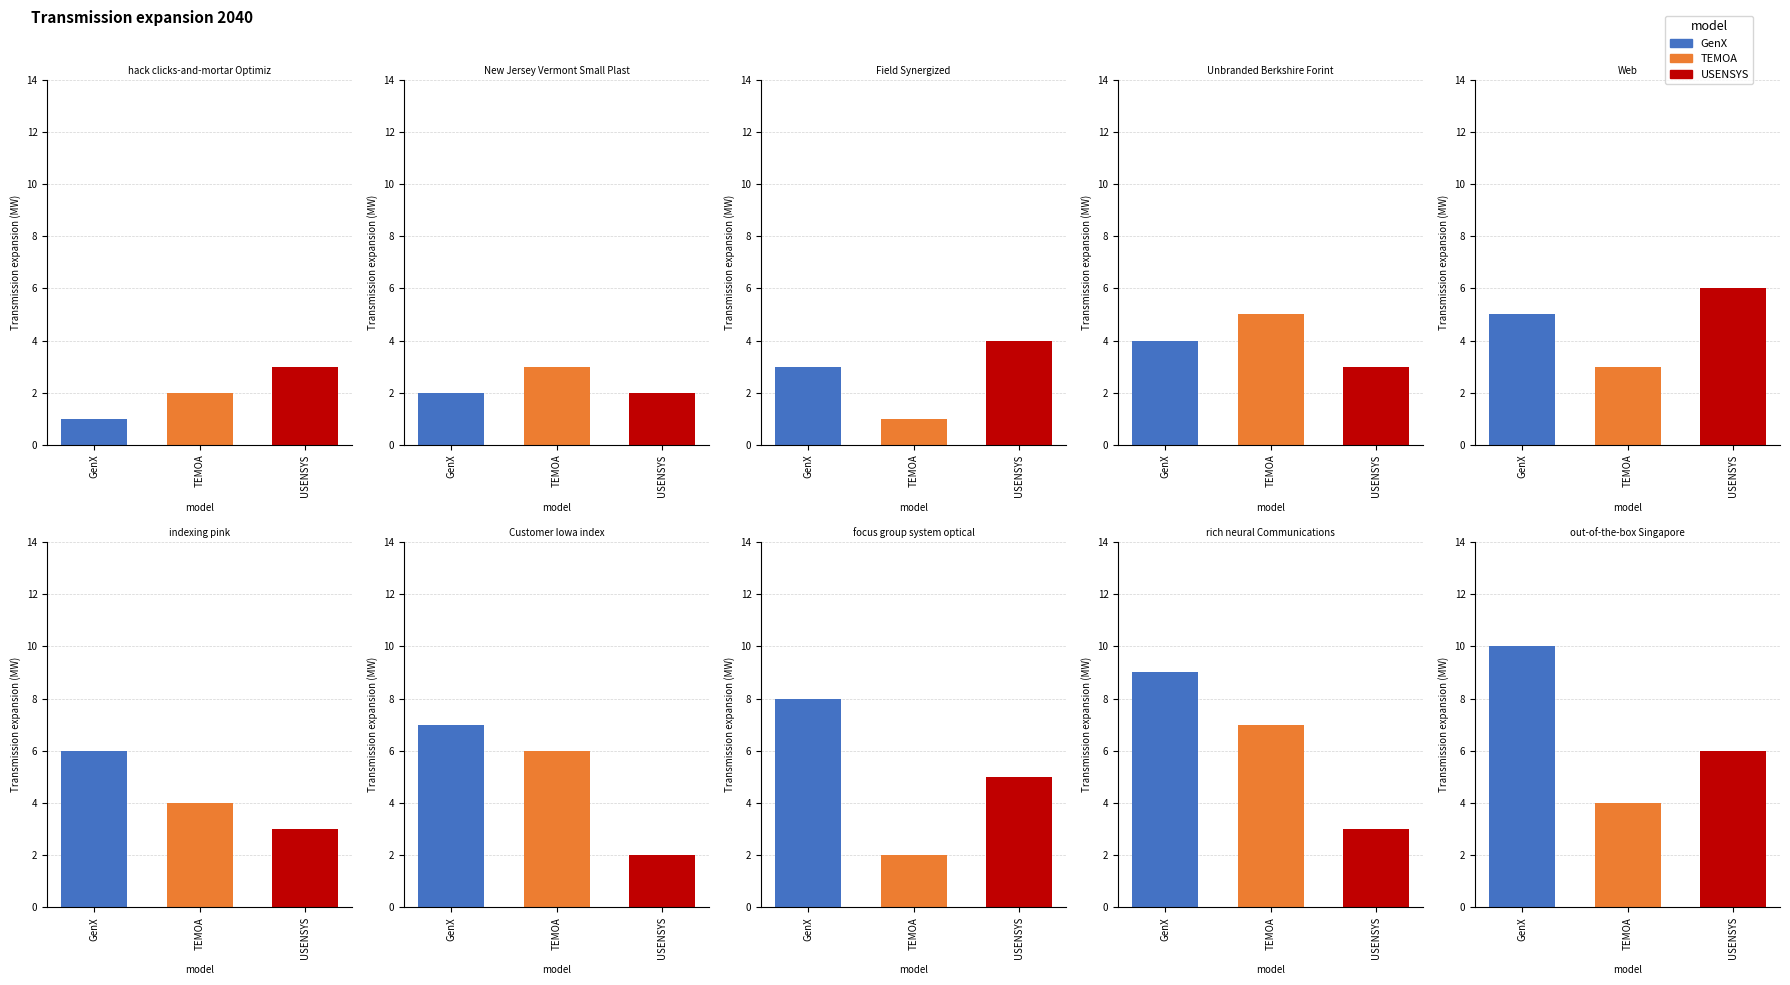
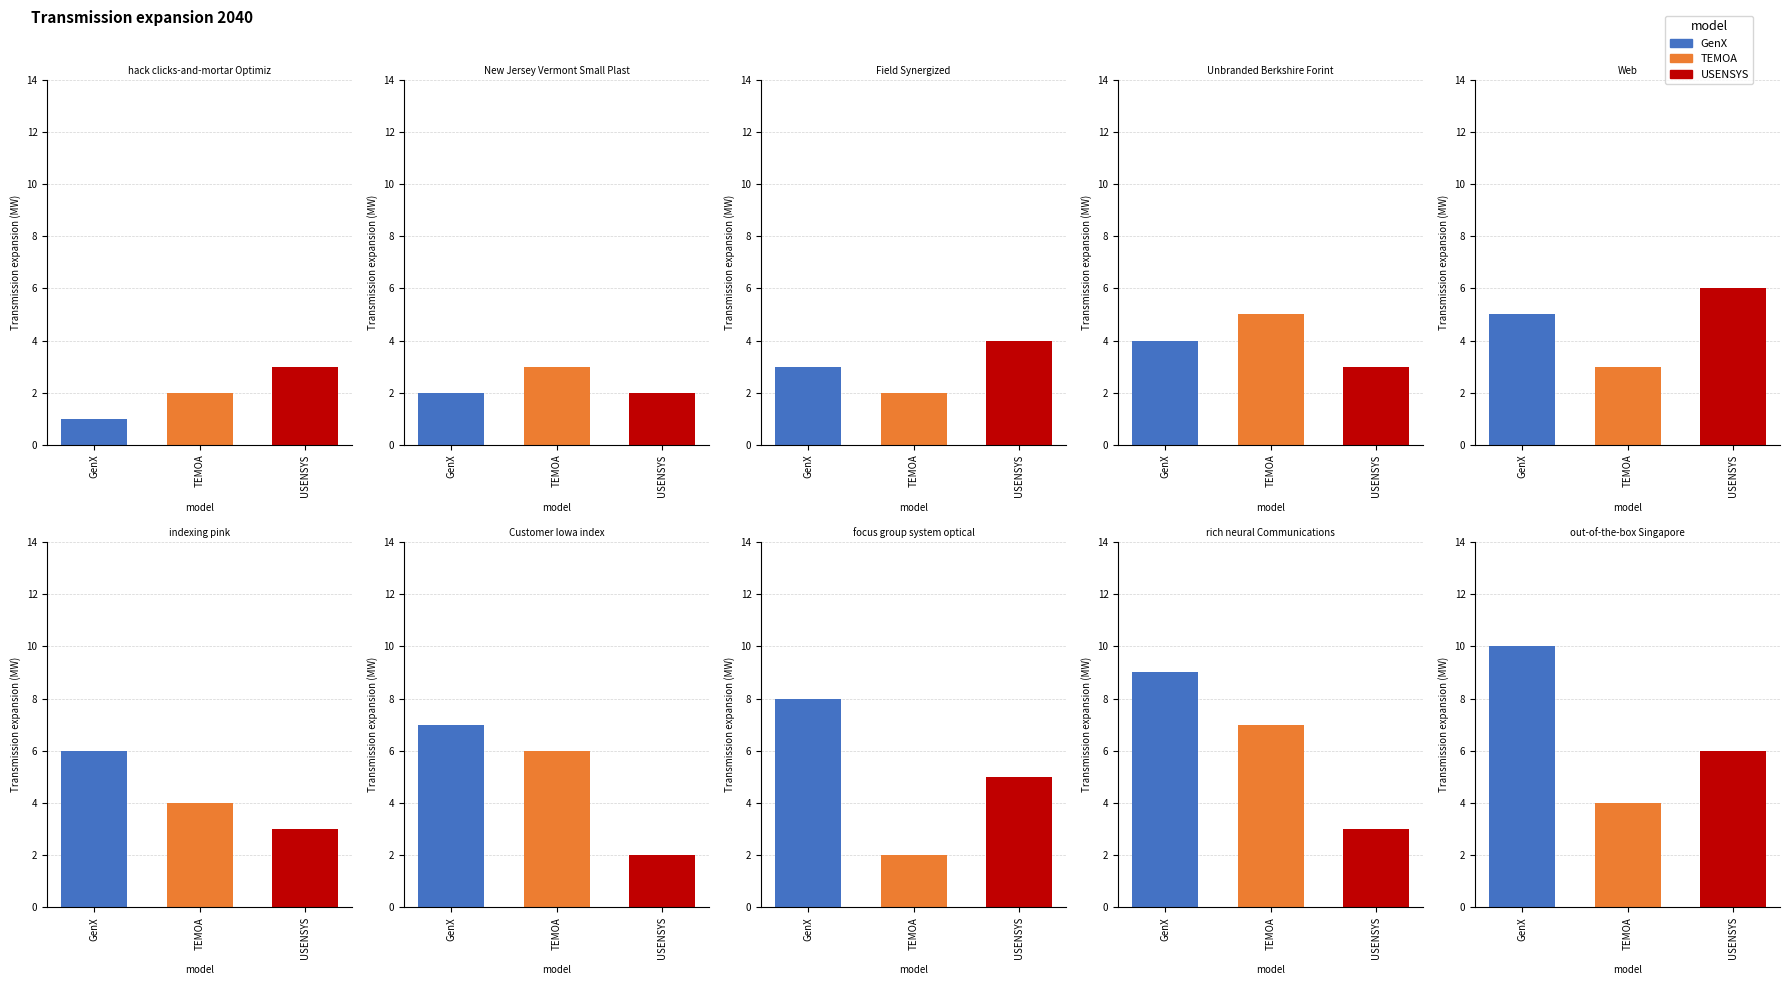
  {
    "hack clicks-and-mortar Optimiz": {
      "GenX": 1.0,
      "TEMOA": 2.0,
      "USENSYS": 3.0
    },
    "New Jersey Vermont Small Plast": {
      "GenX": 2.0,
      "TEMOA": 3.0,
      "USENSYS": 2.0
    },
    "Field Synergized": {
      "GenX": 3,
-     "TEMOA": 1,
+     "TEMOA": 2,
      "USENSYS": 4
    },
    "Unbranded Berkshire Forint": {
      "GenX": 4.0,
      "TEMOA": 5.0,
      "USENSYS": 3.0
    },
    "Web": {
      "GenX": 5.0,
      "TEMOA": 3.0,
      "USENSYS": 6.0
    },
    "indexing pink": {
      "GenX": 6.0,
      "TEMOA": 4.0,
      "USENSYS": 3.0
    },
    "Customer Iowa index": {
      "GenX": 7.0,
      "TEMOA": 6.0,
      "USENSYS": 2.0
    },
    "focus group system optical": {
      "GenX": 8.0,
      "TEMOA": 2.0,
      "USENSYS": 5.0
    },
    "rich neural Communications": {
      "GenX": 9.0,
      "TEMOA": 7.0,
      "USENSYS": 3.0
    },
    "out-of-the-box Singapore": {
      "GenX": 10.0,
      "TEMOA": 4.0,
      "USENSYS": 6.0
    }
  }
